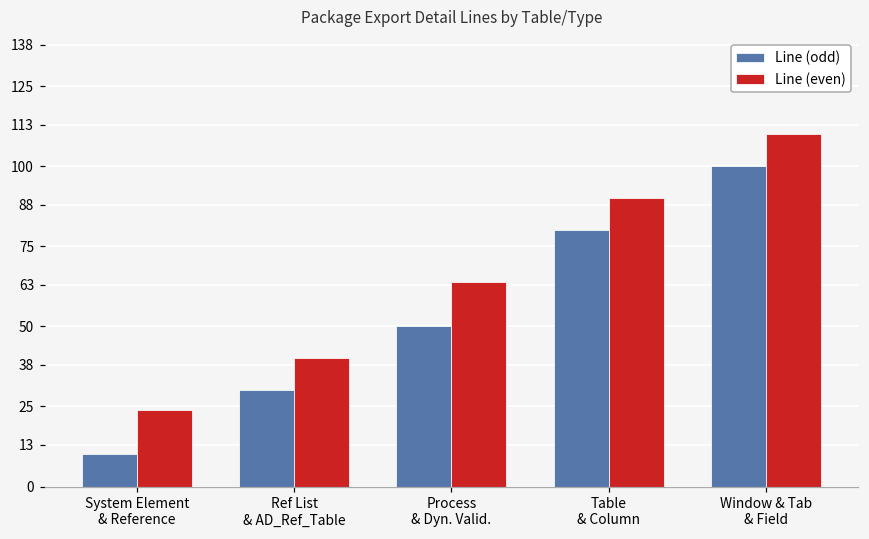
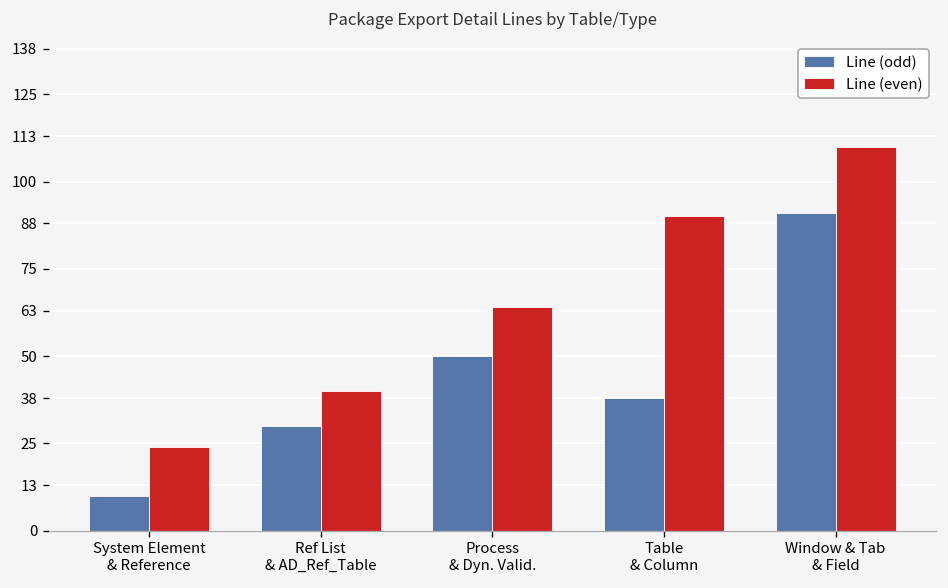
  {
    "Line (odd)": {
      "System Element & Reference": 10,
      "Ref List & AD_Ref_Table": 30,
      "Process & Dyn. Valid.": 50,
-     "Table & Column": 80,
-     "Window & Tab & Field": 100
+     "Table & Column": 38,
+     "Window & Tab & Field": 91
    },
    "Line (even)": {
      "System Element & Reference": 24,
      "Ref List & AD_Ref_Table": 40,
      "Process & Dyn. Valid.": 64,
      "Table & Column": 90,
      "Window & Tab & Field": 110
    }
  }
